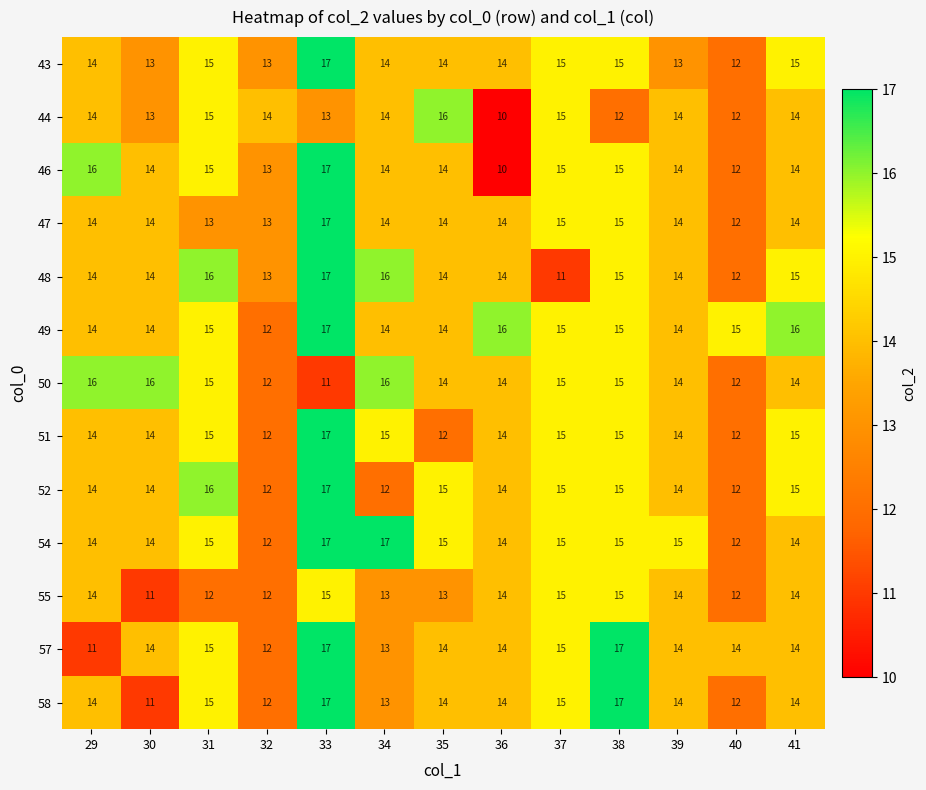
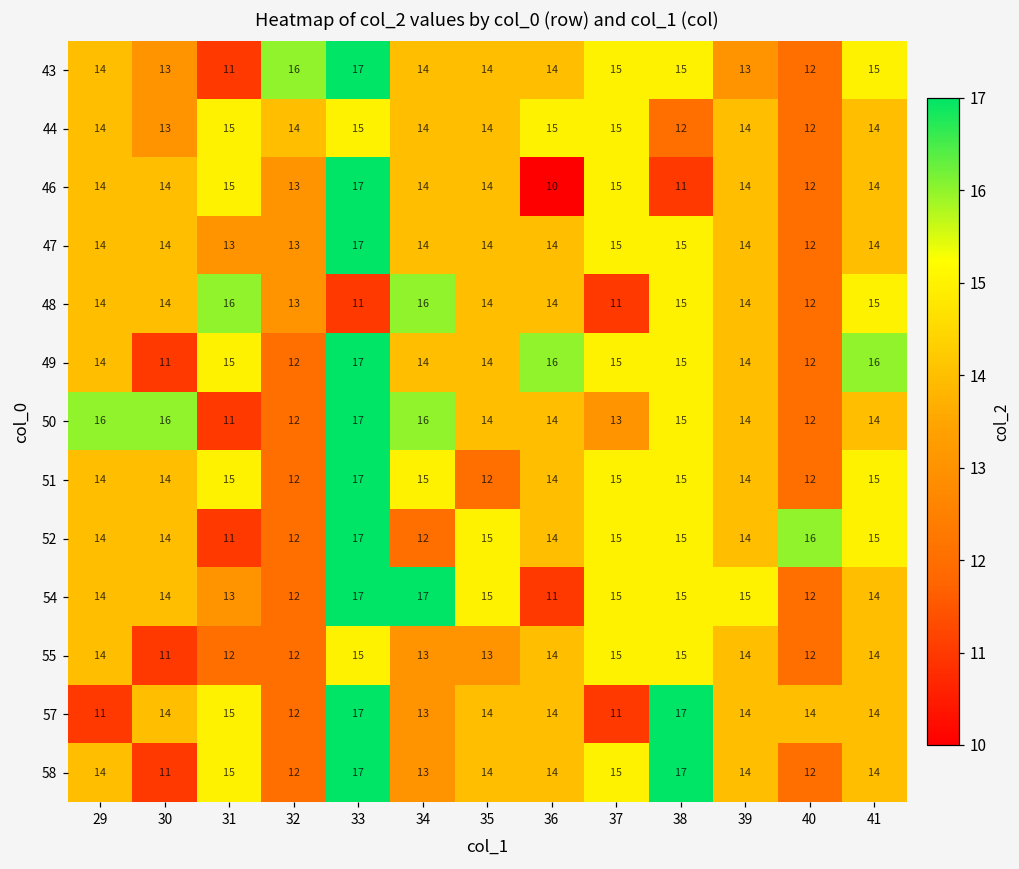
  {
    "43": {
      "29": 14,
      "30": 13,
-     "31": 15,
-     "32": 13,
+     "31": 11,
+     "32": 16,
      "33": 17,
      "34": 14,
      "35": 14,
      "36": 14,
      "37": 15,
      "38": 15,
      "39": 13,
      "40": 12,
      "41": 15
    },
    "44": {
      "29": 14,
      "30": 13,
      "31": 15,
      "32": 14,
-     "33": 13,
+     "33": 15,
      "34": 14,
-     "35": 16,
-     "36": 10,
+     "35": 14,
+     "36": 15,
      "37": 15,
      "38": 12,
      "39": 14,
      "40": 12,
      "41": 14
    },
    "46": {
-     "29": 16,
+     "29": 14,
      "30": 14,
      "31": 15,
      "32": 13,
      "33": 17,
      "34": 14,
      "35": 14,
      "36": 10,
      "37": 15,
-     "38": 15,
+     "38": 11,
      "39": 14,
      "40": 12,
      "41": 14
    },
    "47": {
      "29": 14,
      "30": 14,
      "31": 13,
      "32": 13,
      "33": 17,
      "34": 14,
      "35": 14,
      "36": 14,
      "37": 15,
      "38": 15,
      "39": 14,
      "40": 12,
      "41": 14
    },
    "48": {
      "29": 14,
      "30": 14,
      "31": 16,
      "32": 13,
-     "33": 17,
+     "33": 11,
      "34": 16,
      "35": 14,
      "36": 14,
      "37": 11,
      "38": 15,
      "39": 14,
      "40": 12,
      "41": 15
    },
    "49": {
      "29": 14,
-     "30": 14,
+     "30": 11,
      "31": 15,
      "32": 12,
      "33": 17,
      "34": 14,
      "35": 14,
      "36": 16,
      "37": 15,
      "38": 15,
      "39": 14,
-     "40": 15,
+     "40": 12,
      "41": 16
    },
    "50": {
      "29": 16,
      "30": 16,
-     "31": 15,
+     "31": 11,
      "32": 12,
-     "33": 11,
+     "33": 17,
      "34": 16,
      "35": 14,
      "36": 14,
-     "37": 15,
+     "37": 13,
      "38": 15,
      "39": 14,
      "40": 12,
      "41": 14
    },
    "51": {
      "29": 14,
      "30": 14,
      "31": 15,
      "32": 12,
      "33": 17,
      "34": 15,
      "35": 12,
      "36": 14,
      "37": 15,
      "38": 15,
      "39": 14,
      "40": 12,
      "41": 15
    },
    "52": {
      "29": 14,
      "30": 14,
-     "31": 16,
+     "31": 11,
      "32": 12,
      "33": 17,
      "34": 12,
      "35": 15,
      "36": 14,
      "37": 15,
      "38": 15,
      "39": 14,
-     "40": 12,
+     "40": 16,
      "41": 15
    },
    "54": {
      "29": 14,
      "30": 14,
-     "31": 15,
+     "31": 13,
      "32": 12,
      "33": 17,
      "34": 17,
      "35": 15,
-     "36": 14,
+     "36": 11,
      "37": 15,
      "38": 15,
      "39": 15,
      "40": 12,
      "41": 14
    },
    "55": {
      "29": 14,
      "30": 11,
      "31": 12,
      "32": 12,
      "33": 15,
      "34": 13,
      "35": 13,
      "36": 14,
      "37": 15,
      "38": 15,
      "39": 14,
      "40": 12,
      "41": 14
    },
    "57": {
      "29": 11,
      "30": 14,
      "31": 15,
      "32": 12,
      "33": 17,
      "34": 13,
      "35": 14,
      "36": 14,
-     "37": 15,
+     "37": 11,
      "38": 17,
      "39": 14,
      "40": 14,
      "41": 14
    },
    "58": {
      "29": 14,
      "30": 11,
      "31": 15,
      "32": 12,
      "33": 17,
      "34": 13,
      "35": 14,
      "36": 14,
      "37": 15,
      "38": 17,
      "39": 14,
      "40": 12,
      "41": 14
    }
  }
